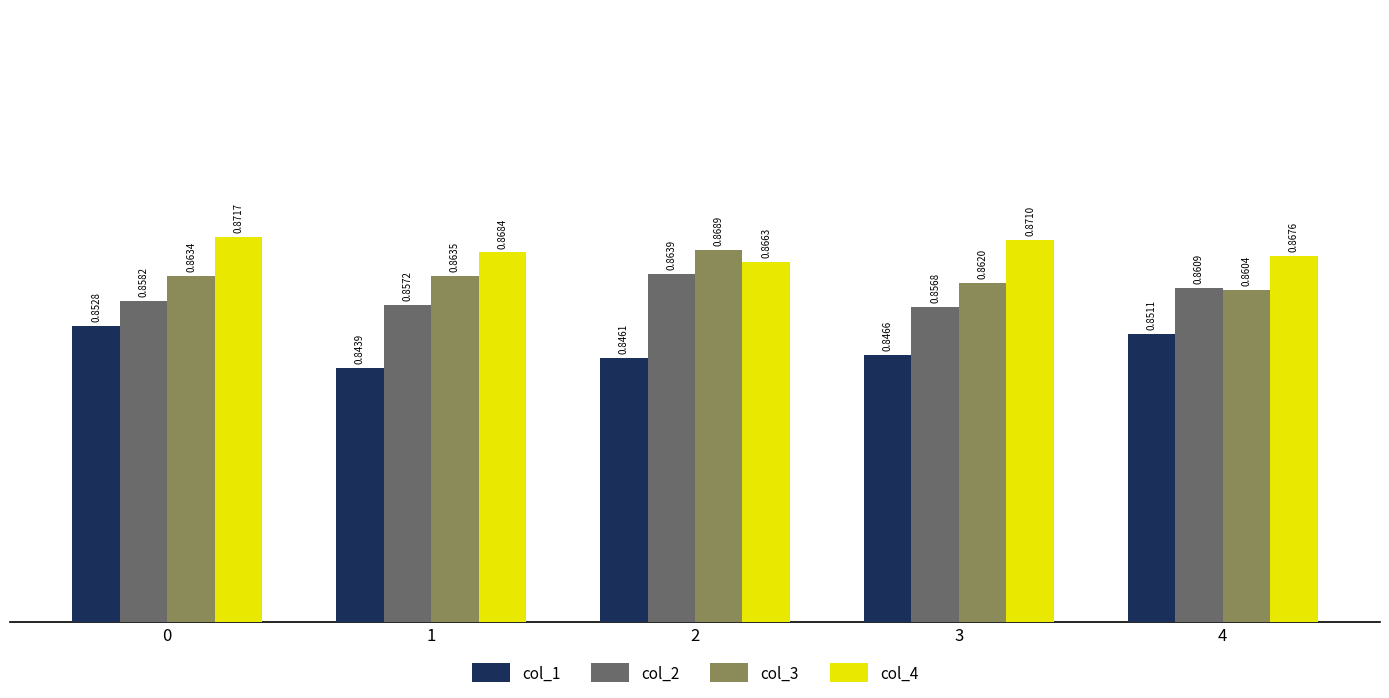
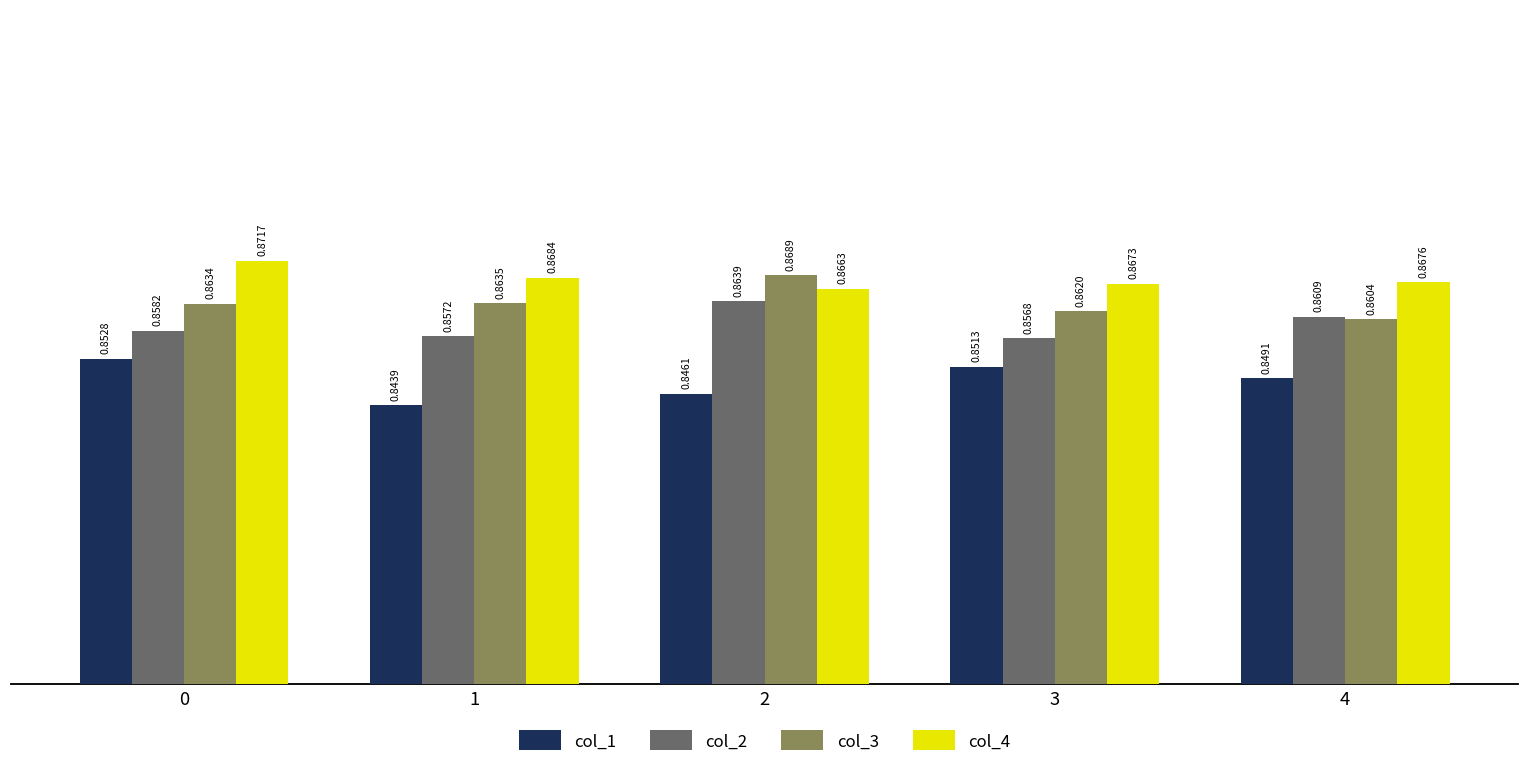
  {
    "col_1": {
      "0": 0.8528,
      "1": 0.8439,
      "2": 0.8461,
-     "3": 0.8466,
-     "4": 0.8511
+     "3": 0.8513,
+     "4": 0.8491
    },
    "col_4": {
      "0": 0.8717,
      "1": 0.8684,
      "2": 0.8663,
-     "3": 0.8710,
+     "3": 0.8673,
      "4": 0.8676
    }
  }
